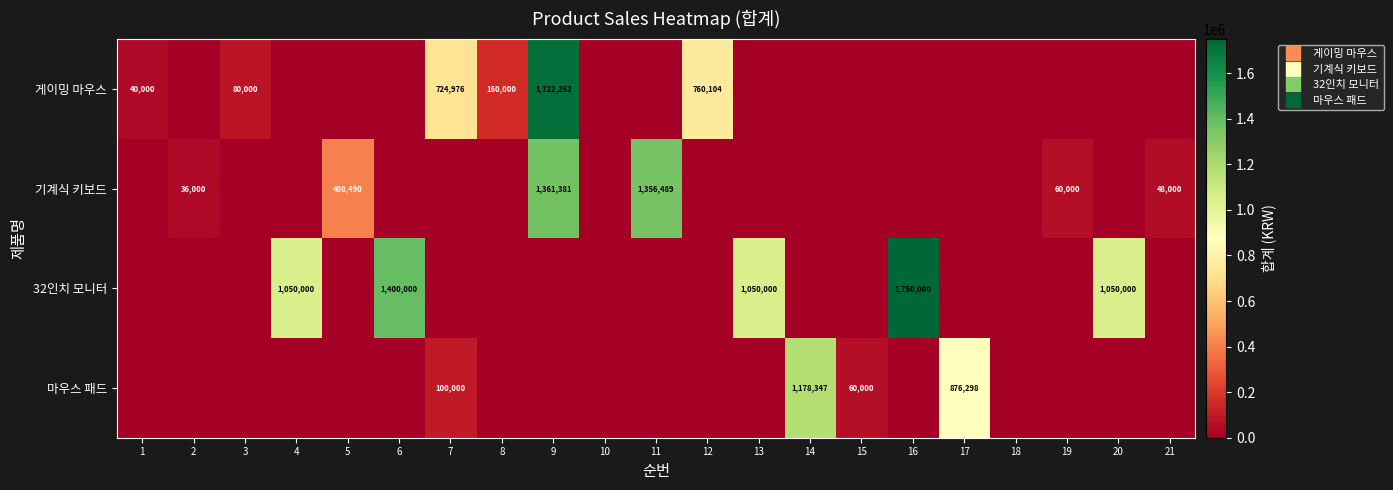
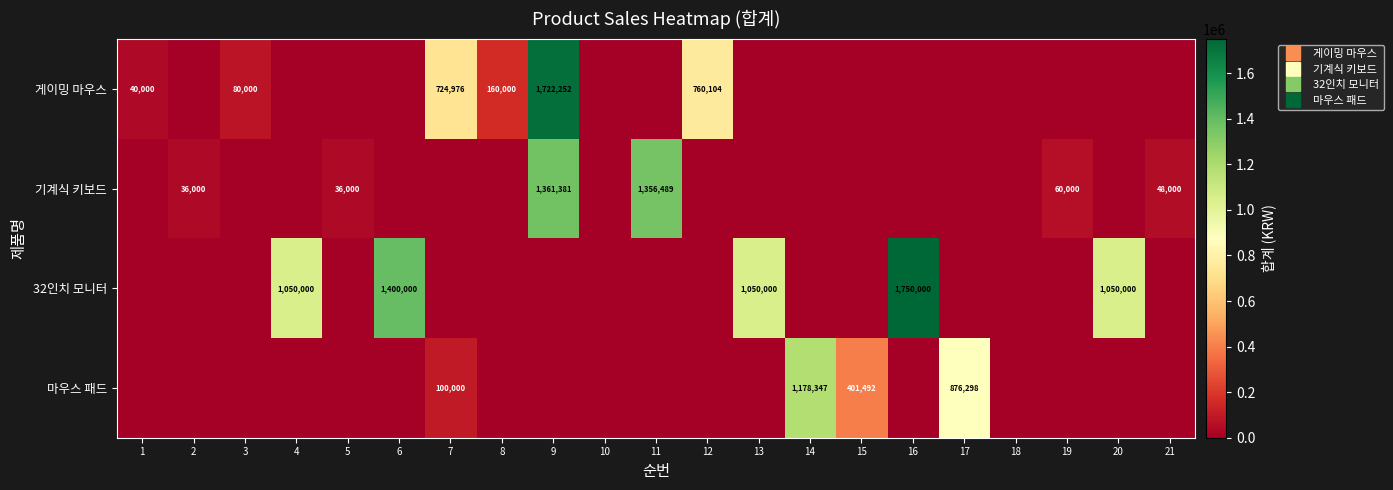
  {
    "게이밍 마우스": {
      "1": "40,000",
      "3": "80,000",
      "7": "724,976",
      "8": "160,000",
      "9": "1,722,252",
      "12": "760,104"
    },
    "기계식 키보드": {
      "2": "36,000",
-     "5": "408,490",
+     "5": "36,000",
      "9": "1,361,381",
      "11": "1,356,489",
      "19": "60,000",
      "21": "48,000"
    },
    "32인치 모니터": {
      "4": "1,050,000",
      "6": "1,400,000",
      "13": "1,050,000",
      "16": "1,750,000",
      "20": "1,050,000"
    },
    "마우스 패드": {
      "7": "100,000",
      "14": "1,178,347",
-     "15": "60,000",
+     "15": "401,492",
      "17": "876,298"
    }
  }
